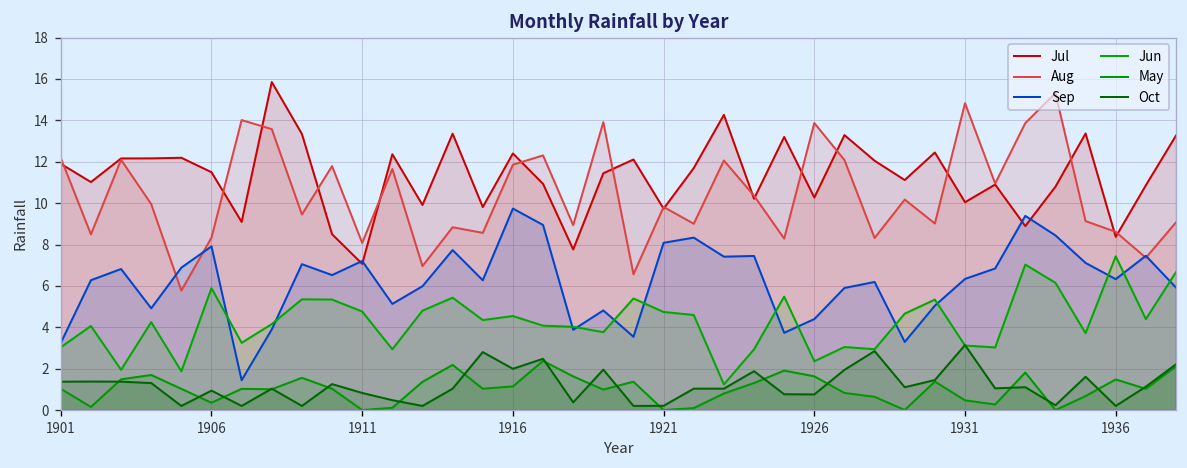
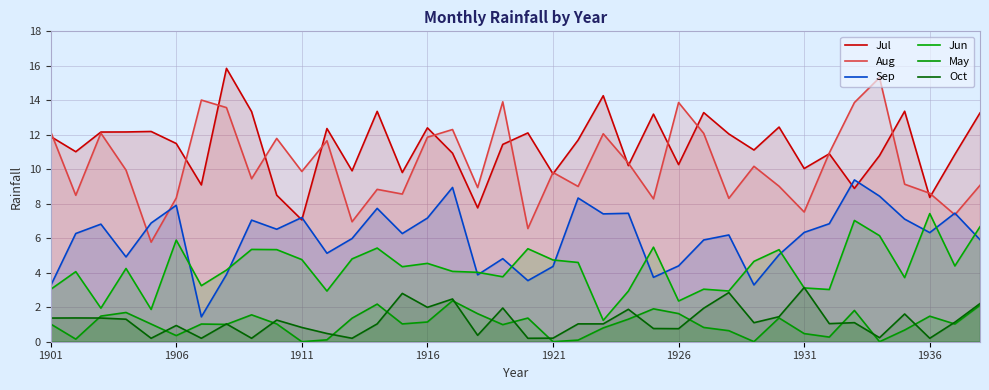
  {
    "Jul": {
      "1901": 11.9,
      "1906": 11.5,
      "1916": 12.4,
      "1926": 10.3,
      "1931": 10.0,
      "1936": 8.4
    },
    "Aug": {
      "1901": 12.2,
      "1906": 8.3,
-     "1911": 8.1,
+     "1911": 9.9,
      "1916": 11.9,
      "1926": 13.9,
-     "1931": 14.8,
+     "1931": 7.5,
      "1936": 8.6
    },
    "Sep": {
      "1901": 3.2,
      "1906": 7.9,
-     "1916": 9.7,
-     "1921": 8.1,
+     "1916": 7.2,
+     "1921": 4.4,
      "1926": 4.4,
      "1931": 6.3,
      "1936": 6.3
    }
  }
